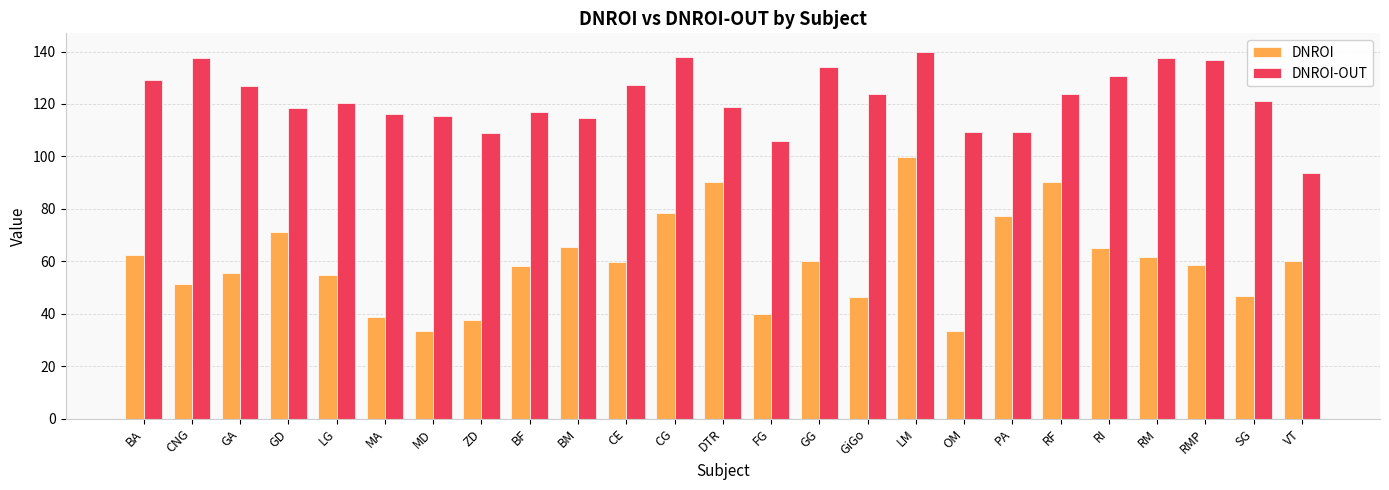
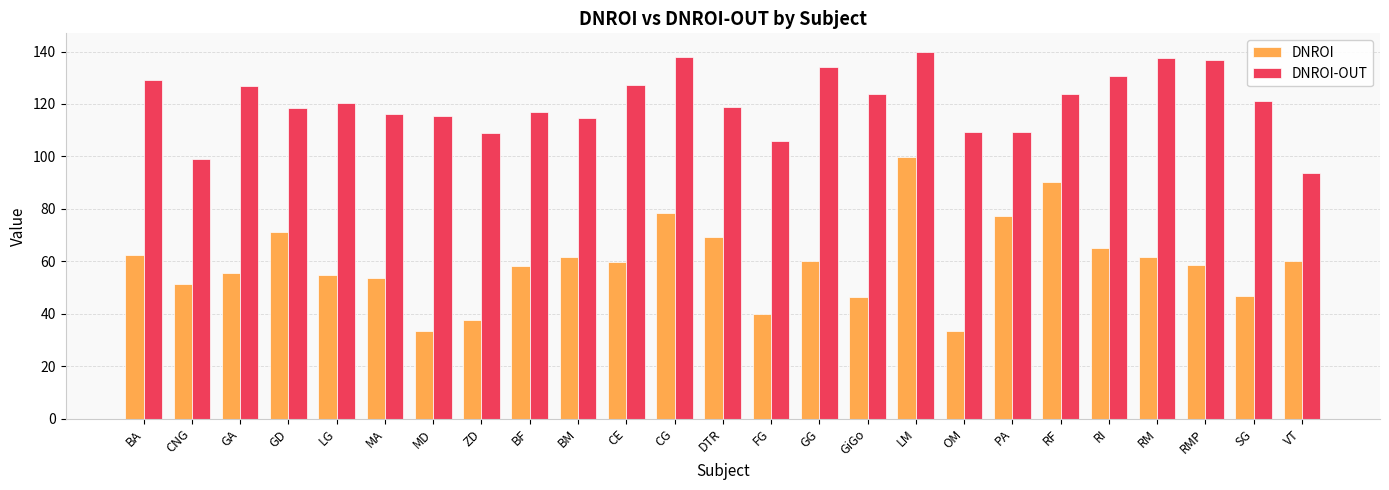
  {
    "DNROI": {
      "BA": 62,
      "CNG": 52,
      "GA": 56,
      "GD": 71,
      "LG": 55,
-     "MA": 39,
+     "MA": 54,
      "MD": 33,
      "ZD": 38,
      "BF": 58,
-     "BM": 65,
+     "BM": 62,
      "CE": 60,
      "CG": 79,
-     "DTR": 90,
+     "DTR": 69,
      "FG": 40,
      "GG": 60,
      "GiGo": 46,
      "LM": 100,
      "OM": 33,
      "PA": 77,
      "RF": 90,
      "RI": 65,
      "RM": 62,
      "RMP": 59,
      "SG": 47,
      "VT": 60
    },
    "DNROI-OUT": {
      "BA": 129,
-     "CNG": 138,
+     "CNG": 99,
      "GA": 127,
      "GD": 118,
      "LG": 120,
      "MA": 116,
      "MD": 115,
      "ZD": 109,
      "BF": 117,
      "BM": 115,
      "CE": 127,
      "CG": 138,
      "DTR": 119,
      "FG": 106,
      "GG": 134,
      "GiGo": 124,
      "LM": 140,
      "OM": 109,
      "PA": 109,
      "RF": 124,
      "RI": 131,
      "RM": 138,
      "RMP": 137,
      "SG": 121,
      "VT": 94
    }
  }
